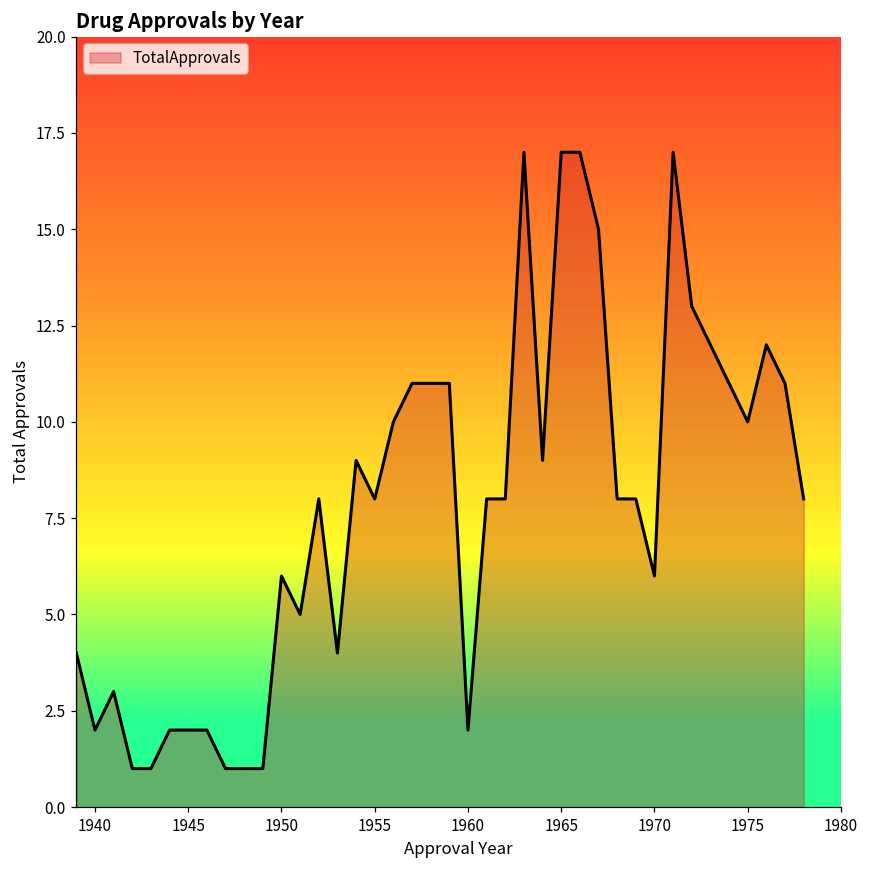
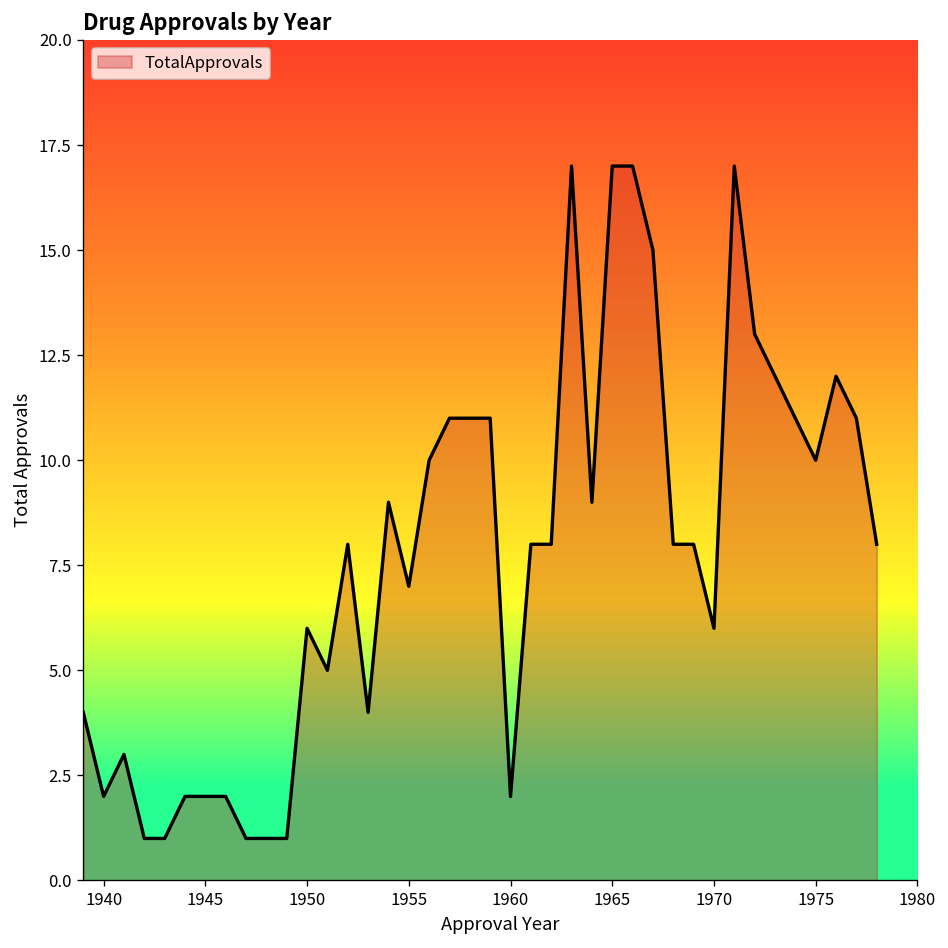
  {
    "1940": 2,
    "1945": 2,
    "1950": 6,
-   "1955": 8,
+   "1955": 7,
    "1960": 2,
    "1965": 17,
    "1970": 6,
    "1975": 10
  }
